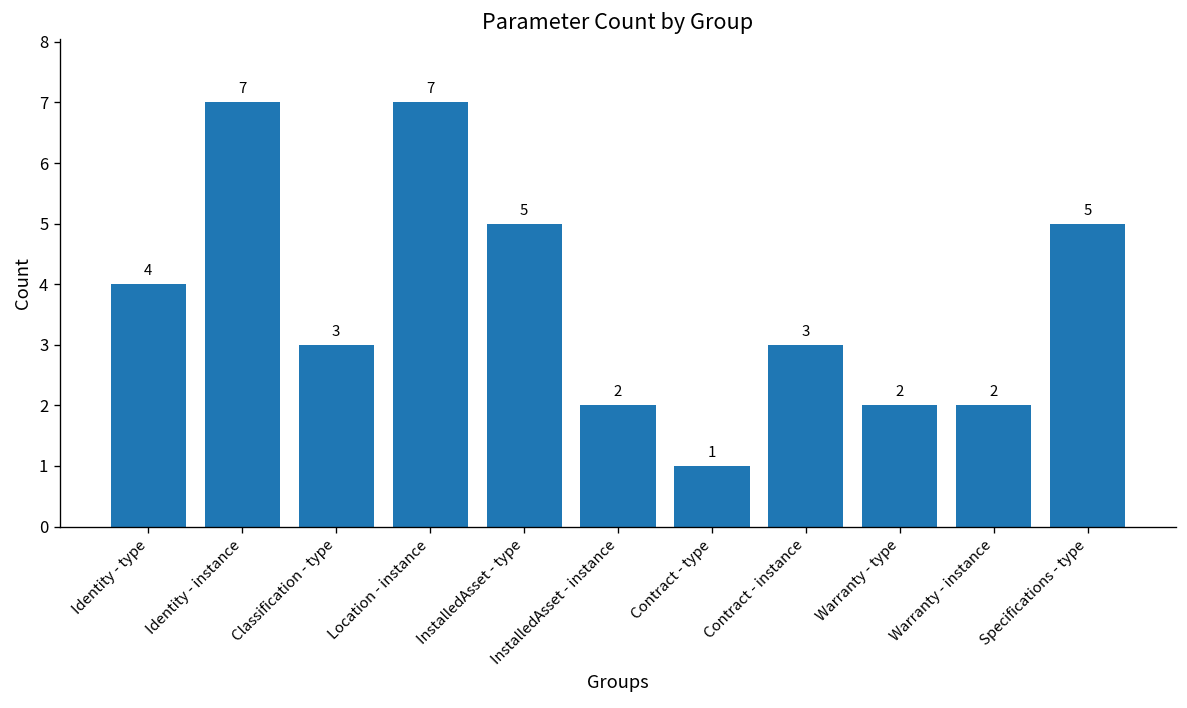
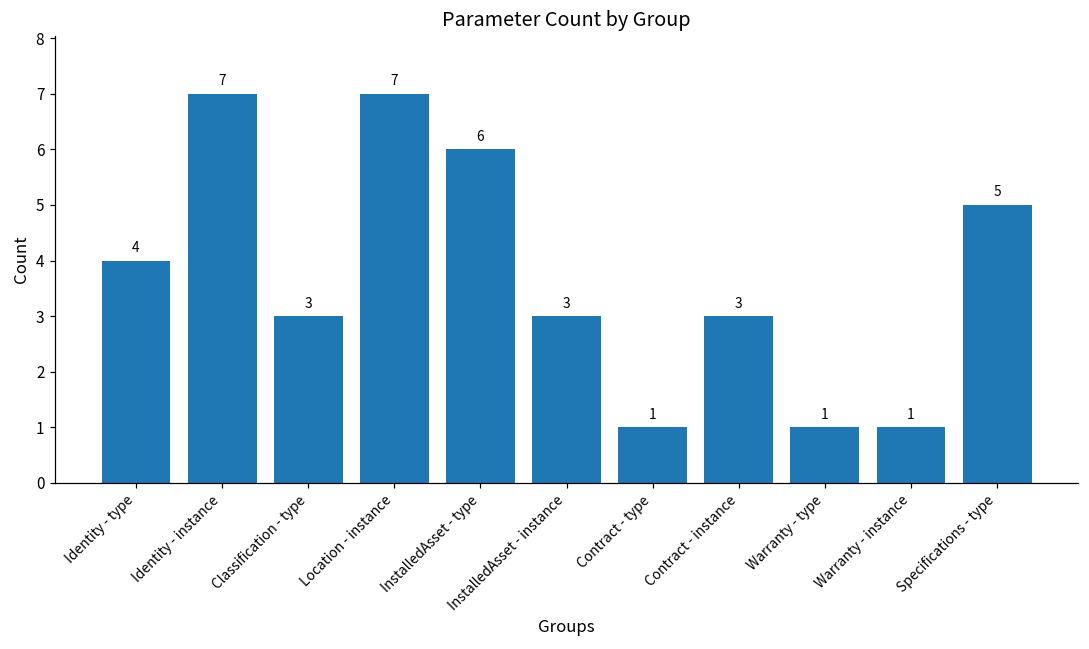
  {
    "Identity - type": 4,
    "Identity - instance": 7,
    "Classification - type": 3,
    "Location - instance": 7,
-   "InstalledAsset - type": 5,
-   "InstalledAsset - instance": 2,
+   "InstalledAsset - type": 6,
+   "InstalledAsset - instance": 3,
    "Contract - type": 1,
    "Contract - instance": 3,
-   "Warranty - type": 2,
-   "Warranty - instance": 2,
+   "Warranty - type": 1,
+   "Warranty - instance": 1,
    "Specifications - type": 5
  }
